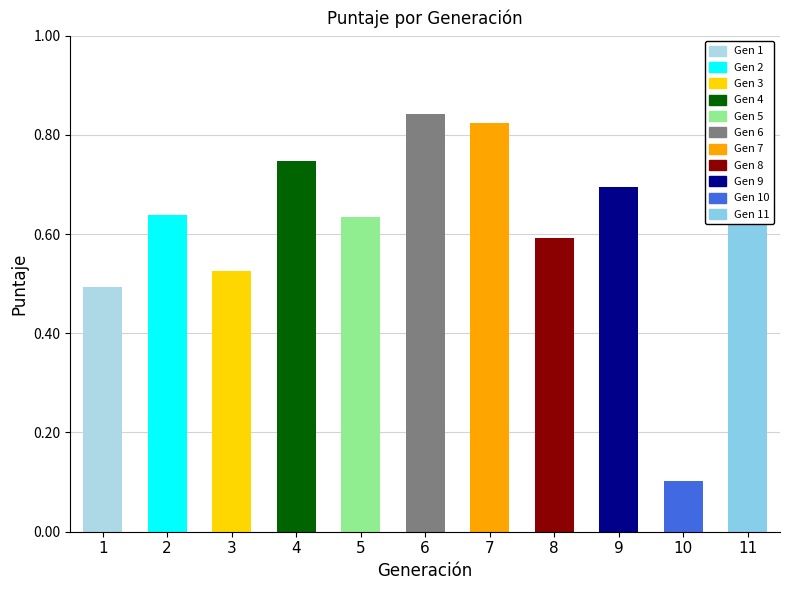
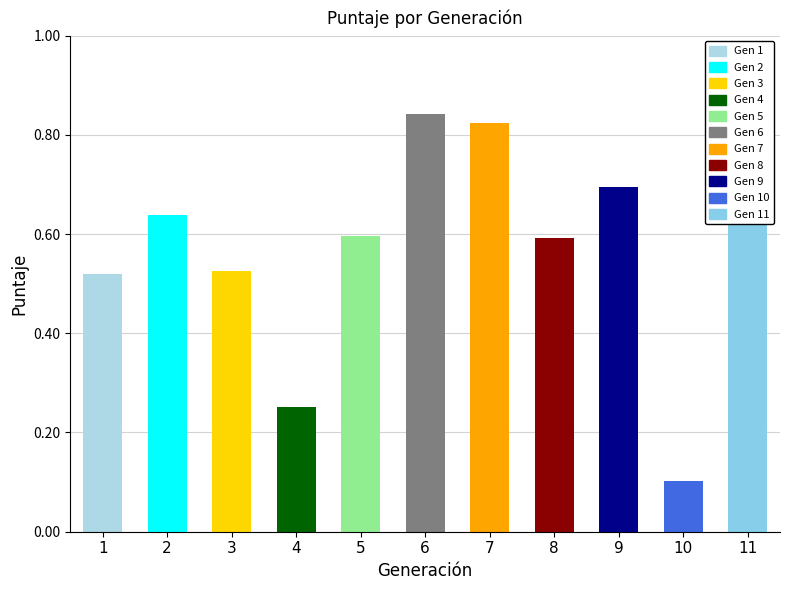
  {
-   "1": 0.49,
+   "1": 0.52,
    "2": 0.64,
    "3": 0.53,
-   "4": 0.75,
-   "5": 0.63,
+   "4": 0.25,
+   "5": 0.60,
    "6": 0.84,
    "7": 0.82,
    "8": 0.59,
    "9": 0.69,
    "10": 0.10
  }
